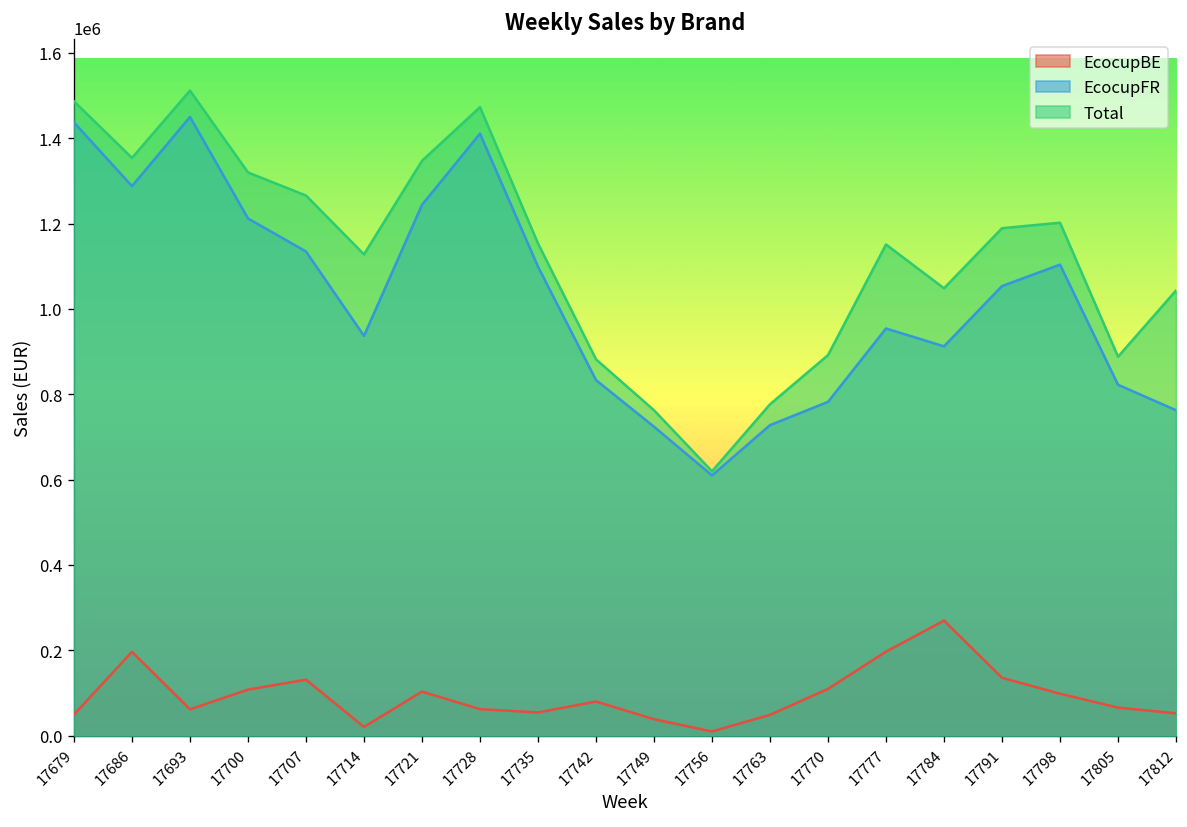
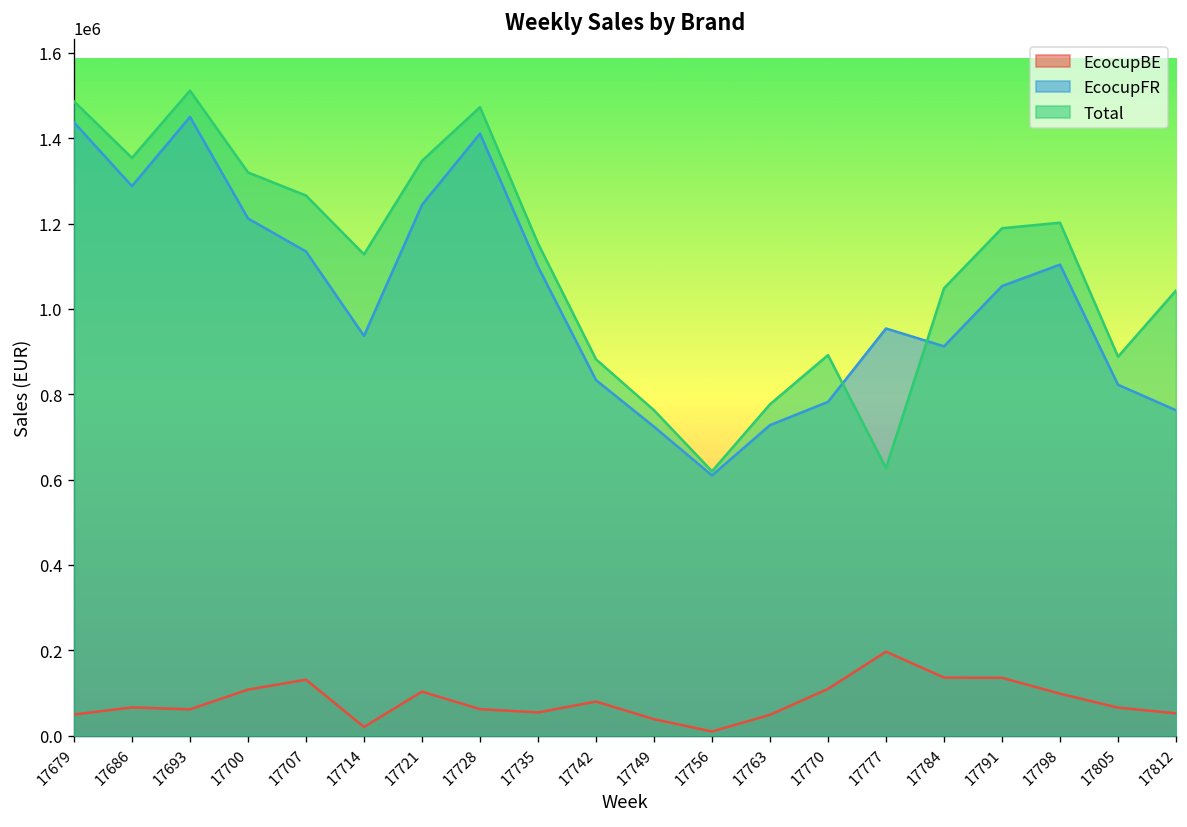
  {
    "EcocupBE": {
      "17679": 50000,
-     "17686": 200000,
+     "17686": 70000,
      "17693": 60000,
      "17700": 110000,
      "17707": 130000,
      "17714": 20000,
      "17721": 100000,
      "17728": 60000,
      "17735": 50000,
      "17742": 80000,
      "17749": 40000,
      "17756": 10000,
      "17763": 50000,
      "17770": 110000,
      "17777": 200000,
-     "17784": 270000,
+     "17784": 140000,
      "17791": 140000,
      "17798": 100000,
      "17805": 70000,
      "17812": 50000
    },
    "EcocupFR": {
      "17679": 1440000,
      "17686": 1290000,
      "17693": 1450000,
      "17700": 1210000,
      "17707": 1130000,
      "17714": 940000,
      "17721": 1240000,
      "17728": 1410000,
      "17735": 1100000,
      "17742": 830000,
      "17749": 720000,
      "17756": 610000,
      "17763": 730000,
      "17770": 780000,
      "17777": 950000,
      "17784": 910000,
      "17791": 1050000,
      "17798": 1100000,
      "17805": 820000,
      "17812": 760000
    },
    "Total": {
      "17679": 1490000,
      "17686": 1350000,
      "17693": 1510000,
      "17700": 1320000,
      "17707": 1270000,
      "17714": 1130000,
      "17721": 1350000,
      "17728": 1470000,
      "17735": 1150000,
      "17742": 880000,
      "17749": 760000,
      "17756": 620000,
      "17763": 780000,
      "17770": 890000,
-     "17777": 1150000,
+     "17777": 630000,
      "17784": 1050000,
      "17791": 1190000,
      "17798": 1200000,
      "17805": 890000,
      "17812": 1040000
    }
  }
